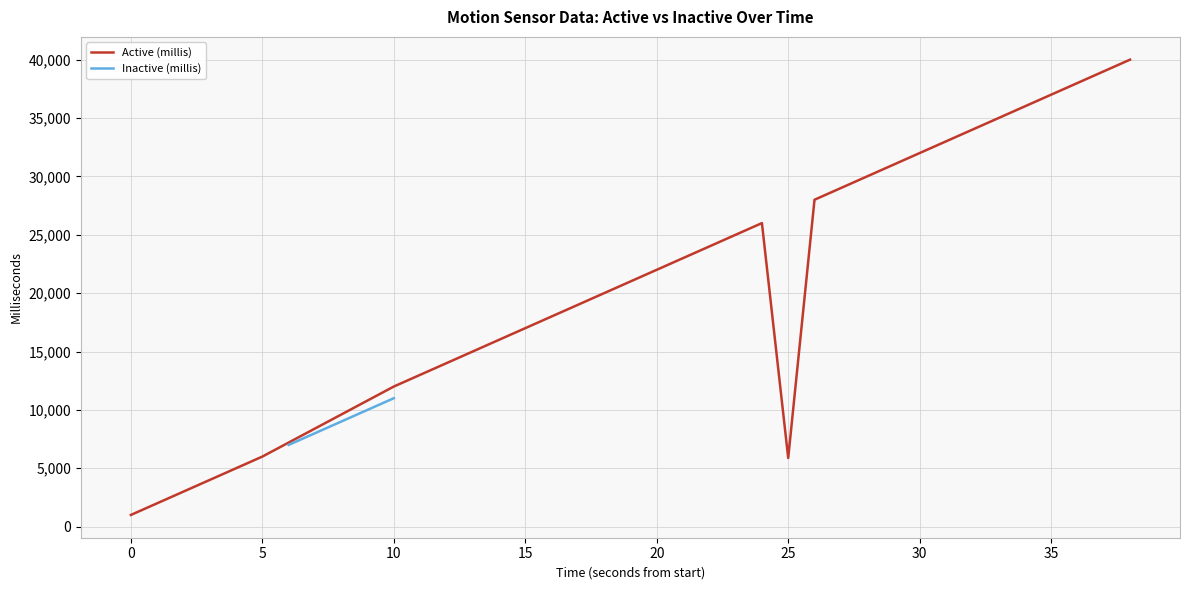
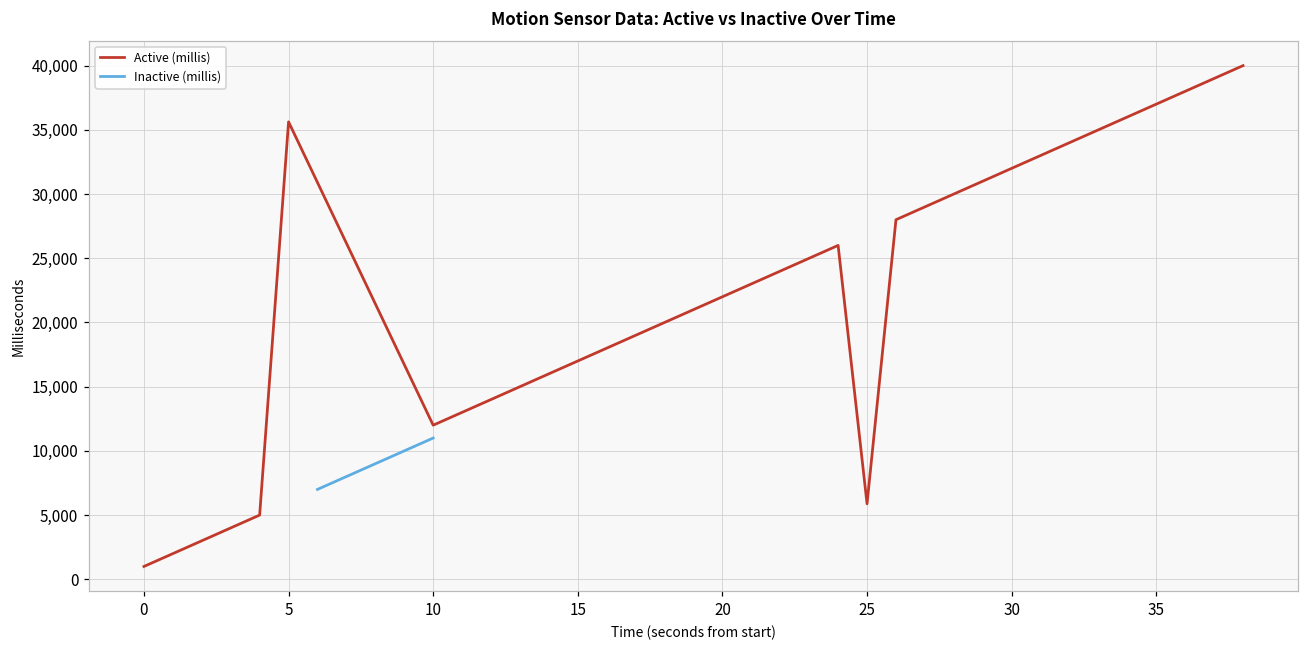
  {
    "Active (millis)": {
      "0": "1,000",
-     "5": "6,000",
+     "5": "35,600",
      "10": "12,000",
      "15": "17,000",
      "20": "22,000",
      "25": "5,900",
      "30": "32,000",
      "35": "37,000"
    },
    "Inactive (millis)": {
      "10": "11,000"
    }
  }
